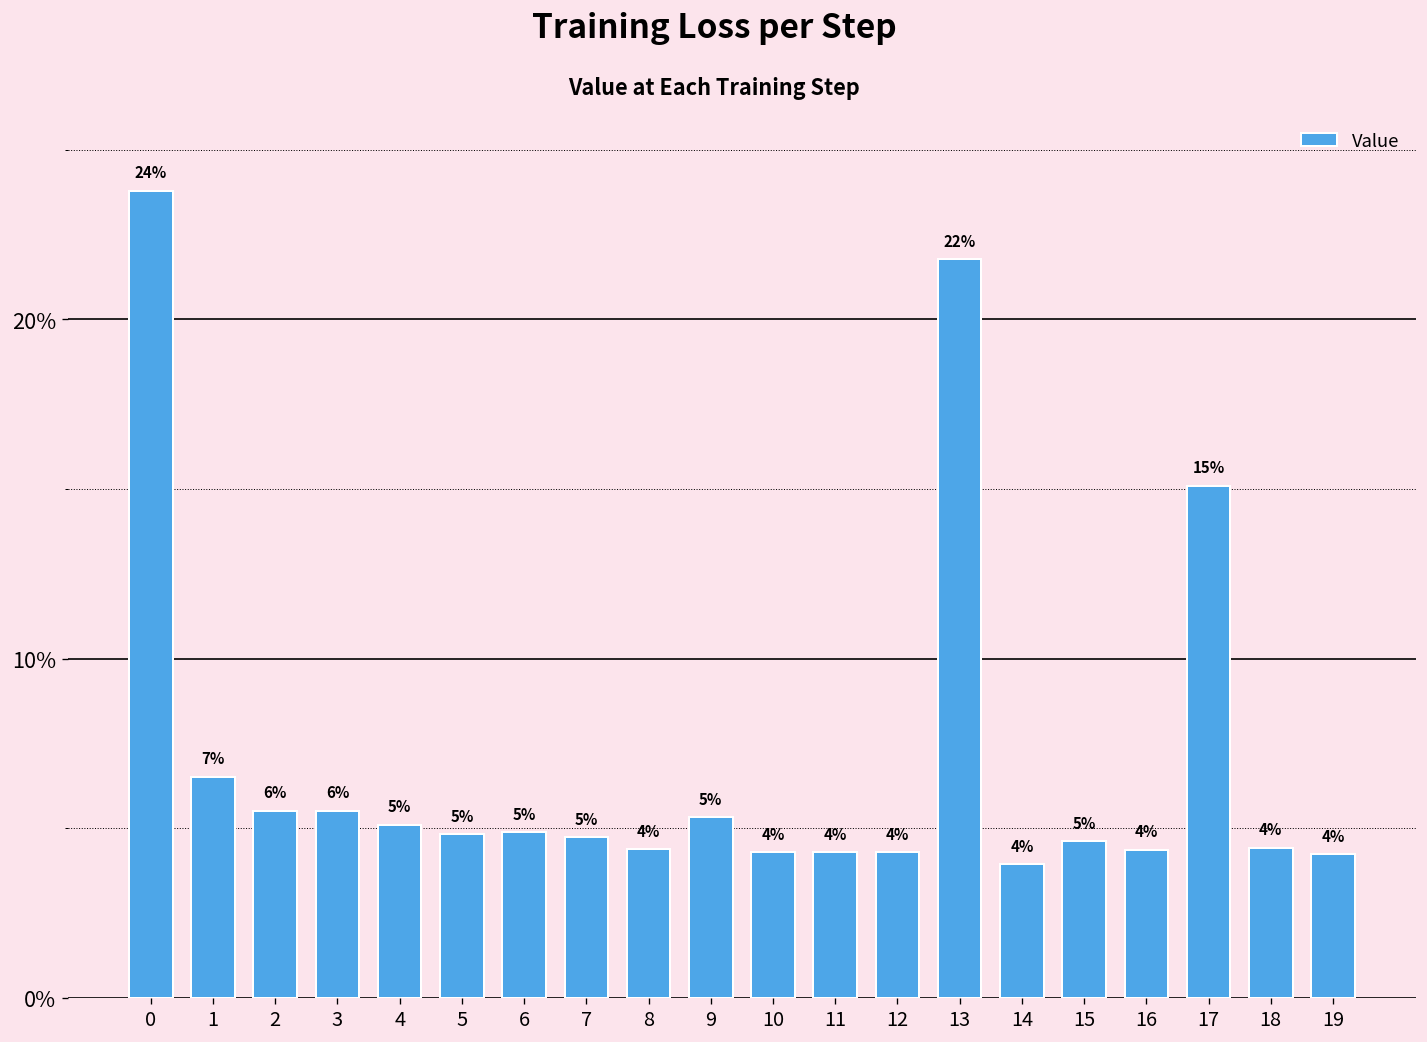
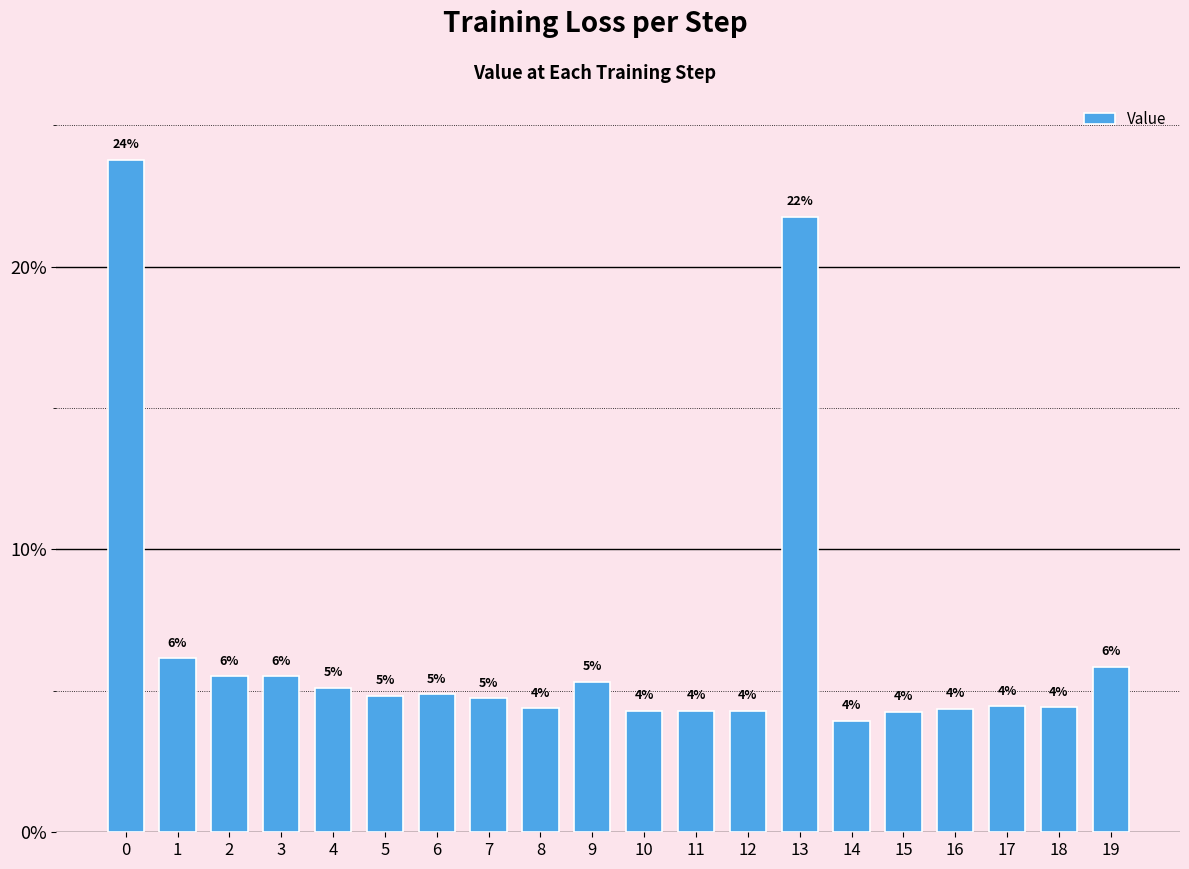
  {
    "0": "24%",
-   "1": "7%",
+   "1": "6%",
    "2": "6%",
    "3": "6%",
    "4": "5%",
    "5": "5%",
    "6": "5%",
    "7": "5%",
    "8": "4%",
    "9": "5%",
    "10": "4%",
    "11": "4%",
    "12": "4%",
    "13": "22%",
    "14": "4%",
-   "15": "5%",
+   "15": "4%",
    "16": "4%",
-   "17": "15%",
+   "17": "4%",
    "18": "4%",
-   "19": "4%"
+   "19": "6%"
  }
